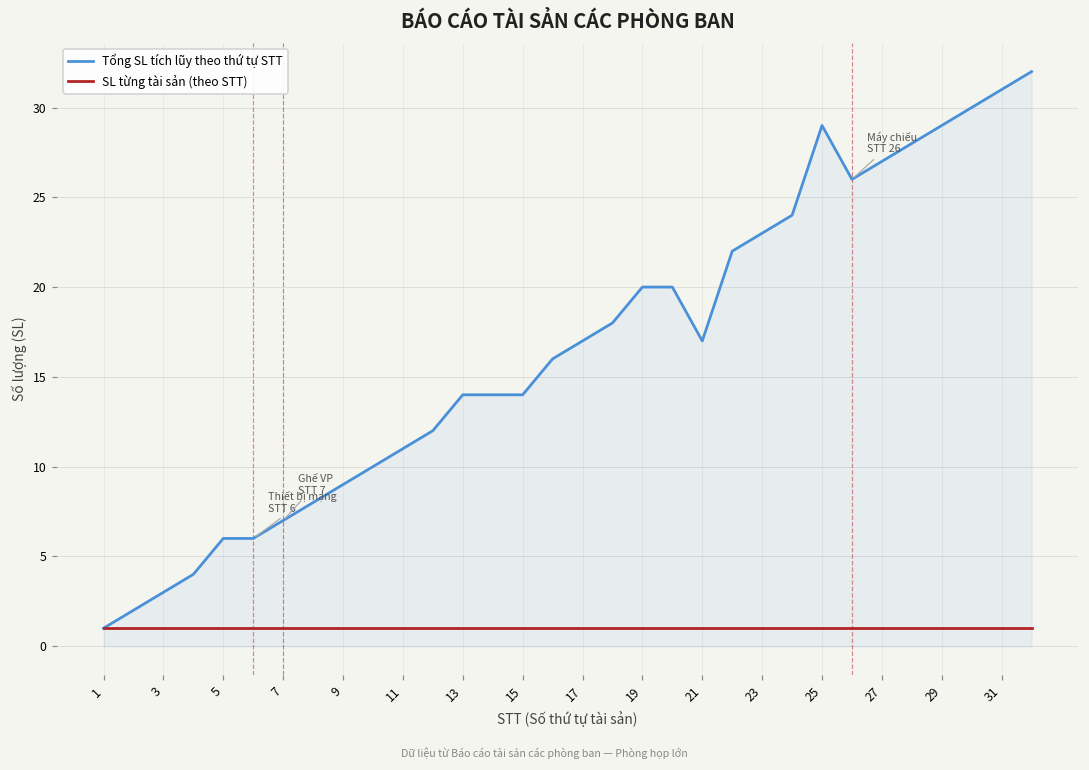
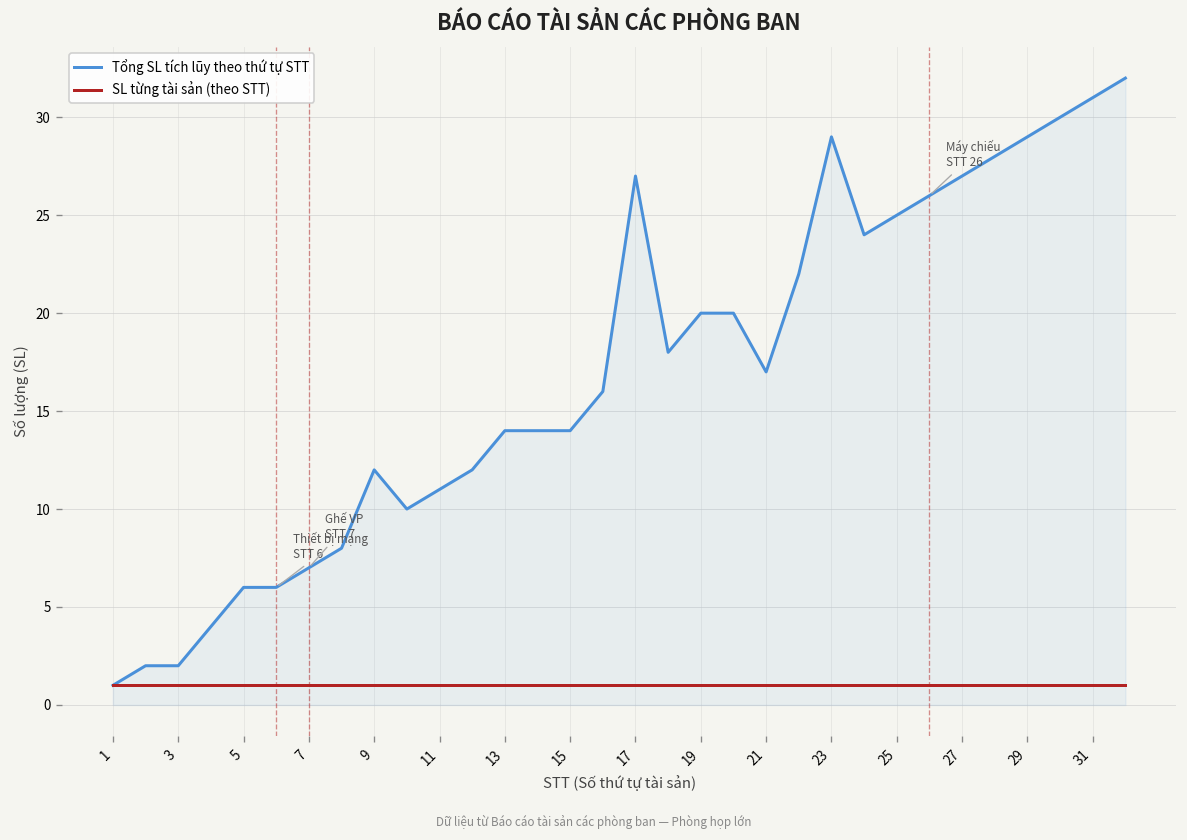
  {
    "Tổng SL tích lũy theo thứ tự STT": {
-     "3": 3,
+     "3": 2,
      "5": 6,
-     "9": 9,
+     "9": 12,
      "11": 11,
      "13": 14,
      "15": 14,
-     "17": 17,
+     "17": 27,
      "19": 20,
      "21": 17,
-     "23": 23,
-     "25": 29,
+     "23": 29,
+     "25": 25,
      "29": 29,
      "31": 31
    },
    "SL từng tài sản (theo STT)": {
      "3": 1,
      "5": 1,
      "7": 1,
      "9": 1,
      "11": 1,
      "13": 1,
      "15": 1,
      "17": 1,
      "19": 1,
      "21": 1,
      "23": 1,
      "25": 1,
      "27": 1,
      "29": 1,
      "31": 1
    }
  }
